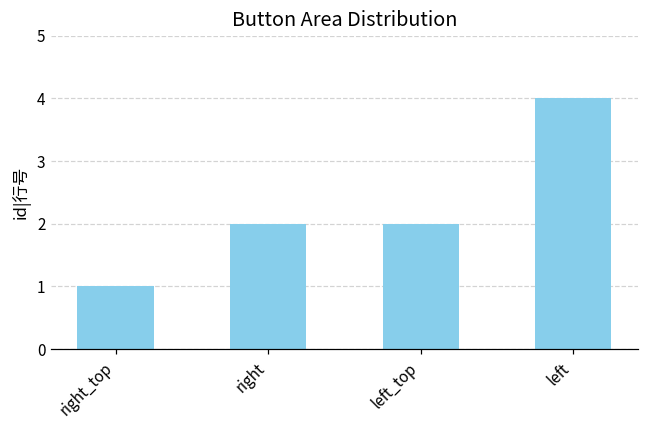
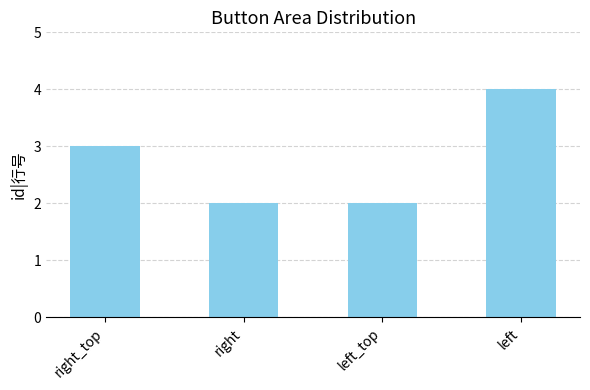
  {
-   "right_top": 1,
+   "right_top": 3,
    "right": 2,
    "left_top": 2,
    "left": 4
  }
